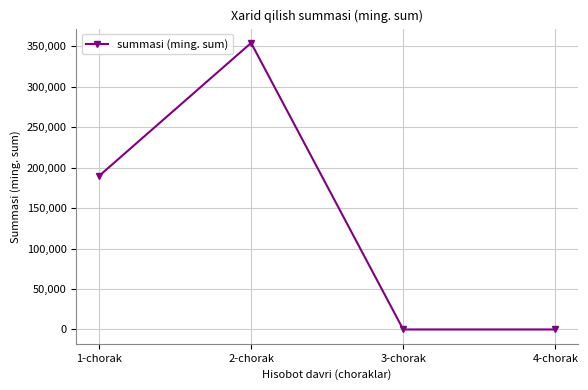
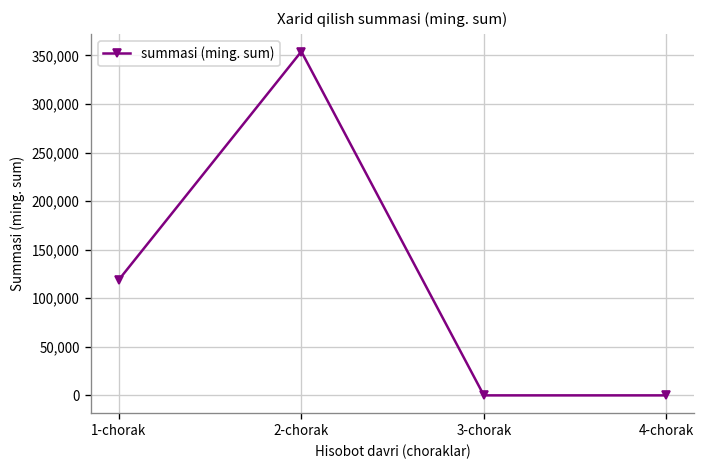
  {
-   "1-chorak": "190,000",
+   "1-chorak": "120,000",
    "2-chorak": "350,000",
    "3-chorak": "0",
    "4-chorak": "0"
  }
